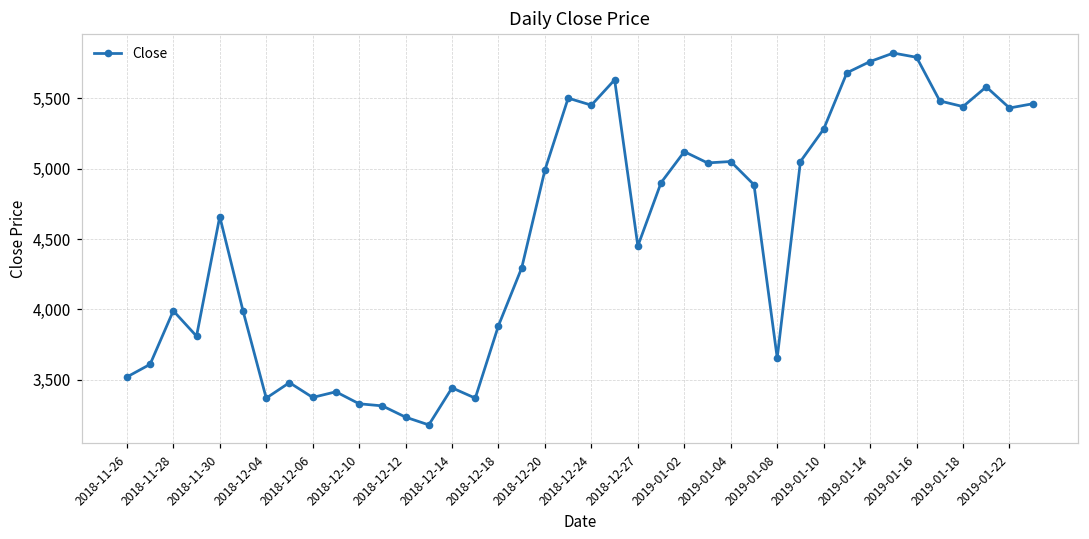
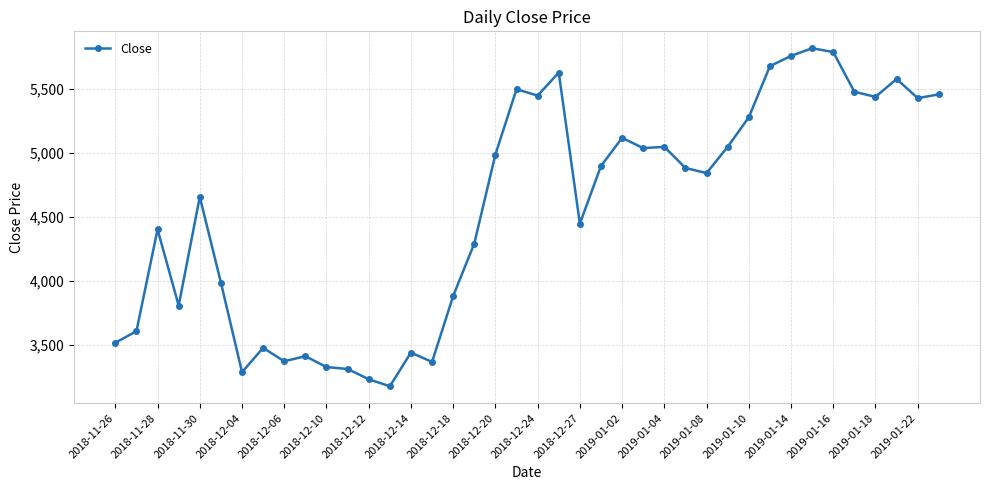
  {
    "2018-11-26": "3,520",
-   "2018-11-28": "3,990",
+   "2018-11-28": "4,410",
    "2018-11-30": "4,660",
-   "2018-12-04": "3,370",
+   "2018-12-04": "3,290",
    "2018-12-06": "3,380",
    "2018-12-10": "3,330",
    "2018-12-12": "3,240",
    "2018-12-14": "3,440",
    "2018-12-18": "3,890",
    "2018-12-20": "4,990",
    "2018-12-24": "5,450",
    "2018-12-27": "4,450",
    "2019-01-02": "5,120",
    "2019-01-04": "5,050",
-   "2019-01-08": "3,660",
+   "2019-01-08": "4,850",
    "2019-01-10": "5,280",
    "2019-01-14": "5,760",
    "2019-01-16": "5,790",
    "2019-01-18": "5,440",
    "2019-01-22": "5,430"
  }
